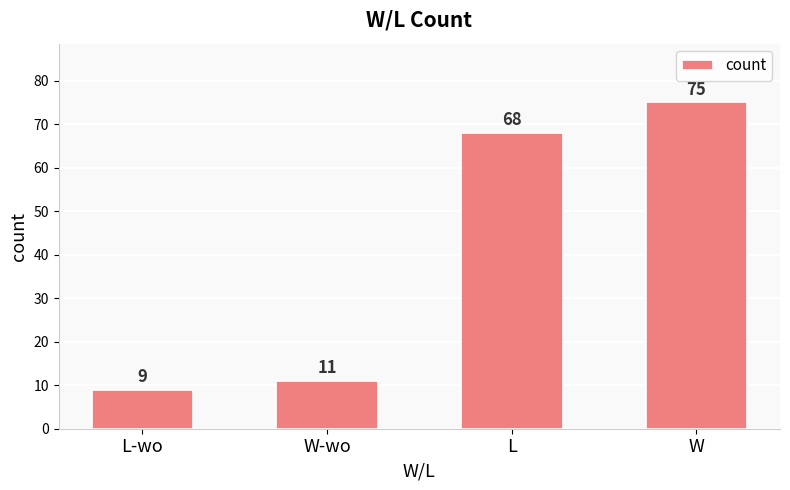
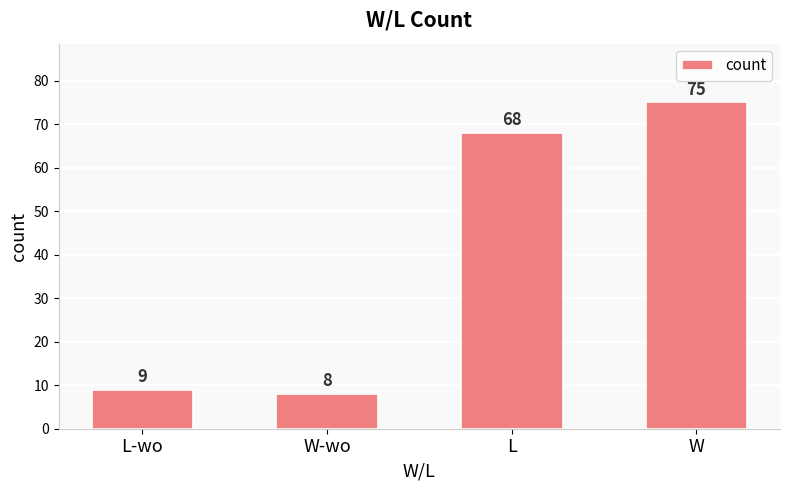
  {
    "L-wo": 9,
-   "W-wo": 11,
+   "W-wo": 8,
    "L": 68,
    "W": 75
  }
